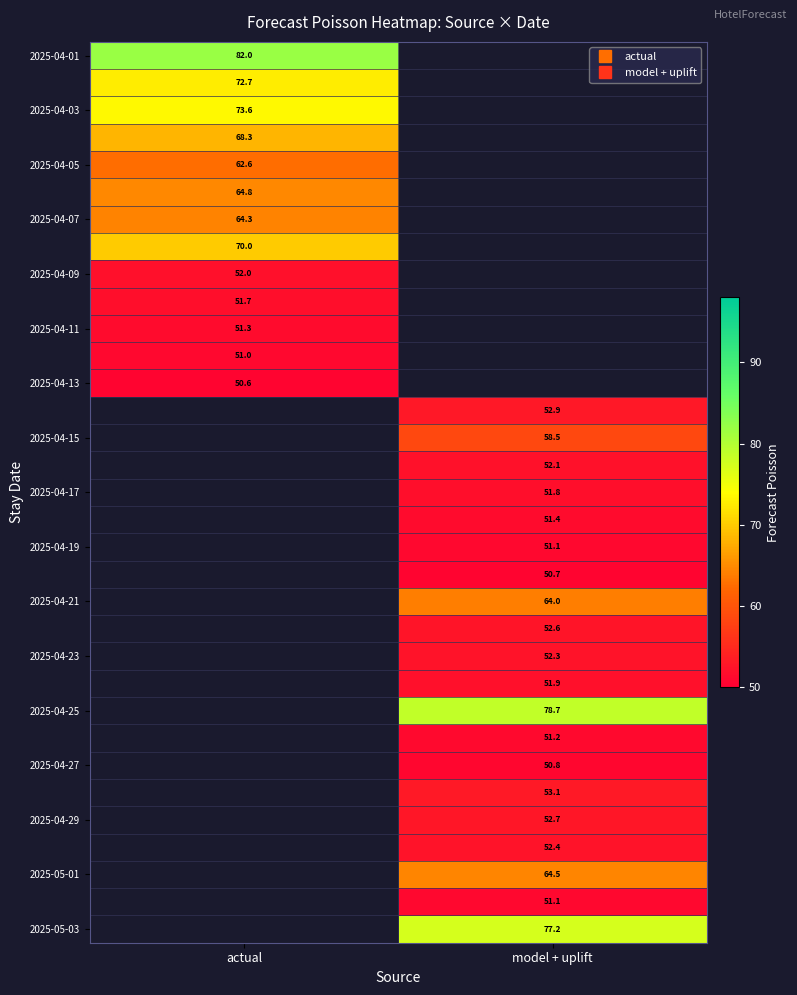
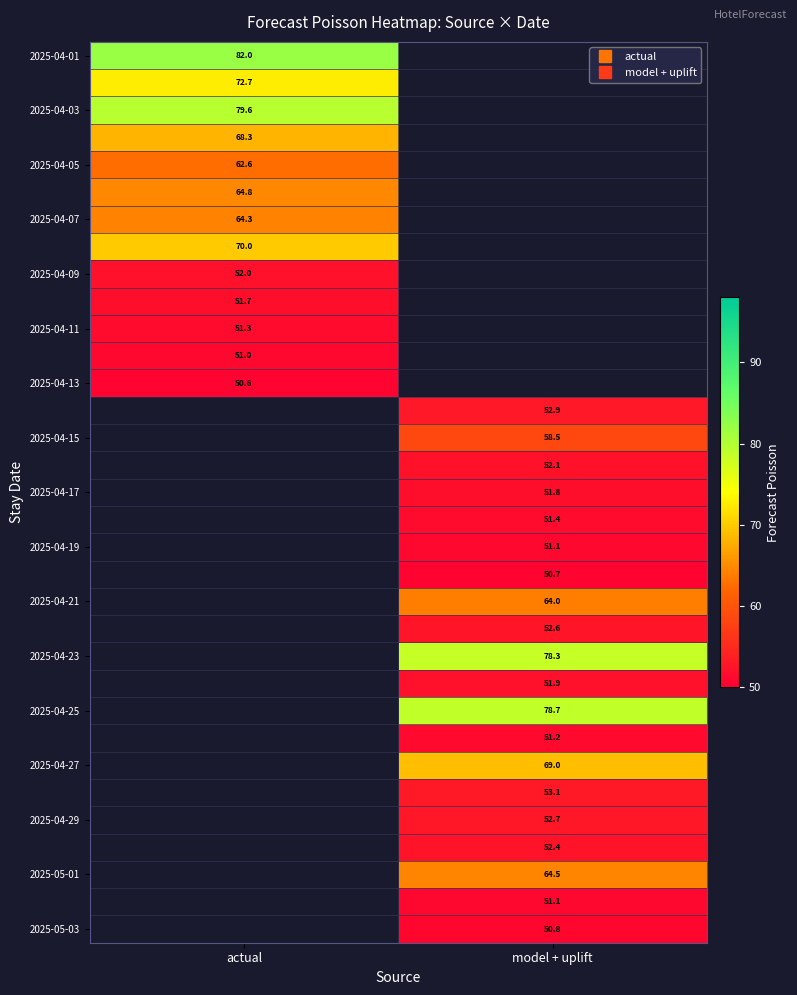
  {
    "2025-04-01": {
      "actual": 82.0
    },
    "2025-04-03": {
-     "actual": 73.6
+     "actual": 79.6
    },
    "2025-04-05": {
      "actual": 62.6
    },
    "2025-04-07": {
      "actual": 64.3
    },
    "2025-04-09": {
      "actual": 52.0
    },
    "2025-04-11": {
      "actual": 51.3
    },
    "2025-04-13": {
      "actual": 50.6
    },
    "2025-04-15": {
      "model + uplift": 58.5
    },
    "2025-04-17": {
      "model + uplift": 51.8
    },
    "2025-04-19": {
      "model + uplift": 51.1
    },
    "2025-04-21": {
      "model + uplift": 64.0
    },
    "2025-04-23": {
-     "model + uplift": 52.3
+     "model + uplift": 78.3
    },
    "2025-04-25": {
      "model + uplift": 78.7
    },
    "2025-04-27": {
-     "model + uplift": 50.8
+     "model + uplift": 69.0
    },
    "2025-04-29": {
      "model + uplift": 52.7
    },
    "2025-05-01": {
      "model + uplift": 64.5
    },
    "2025-05-03": {
-     "model + uplift": 77.2
+     "model + uplift": 50.8
    }
  }
